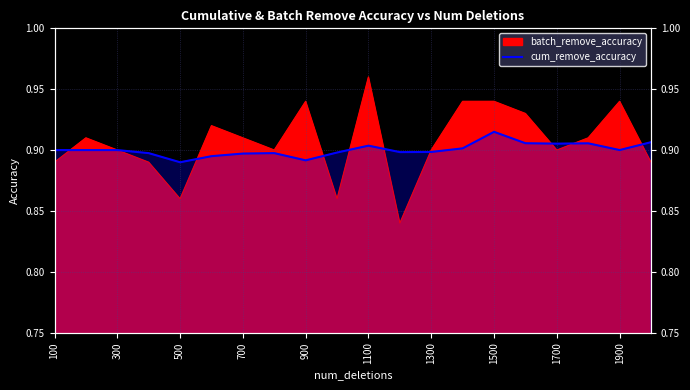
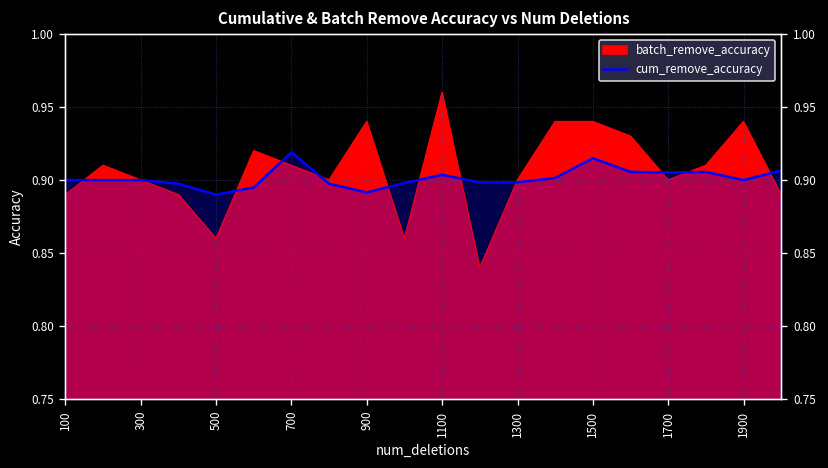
  {
    "batch_remove_accuracy": {
      "100": 0.890,
      "500": 0.860,
      "700": 0.910,
      "900": 0.940,
      "1100": 0.960,
      "1500": 0.940,
      "1700": 0.900,
      "1900": 0.940
    },
    "cum_remove_accuracy": {
      "100": 0.900,
      "500": 0.890,
-     "700": 0.897,
+     "700": 0.919,
      "900": 0.892,
      "1100": 0.904,
      "1500": 0.915,
      "1700": 0.905,
      "1900": 0.900
    }
  }
